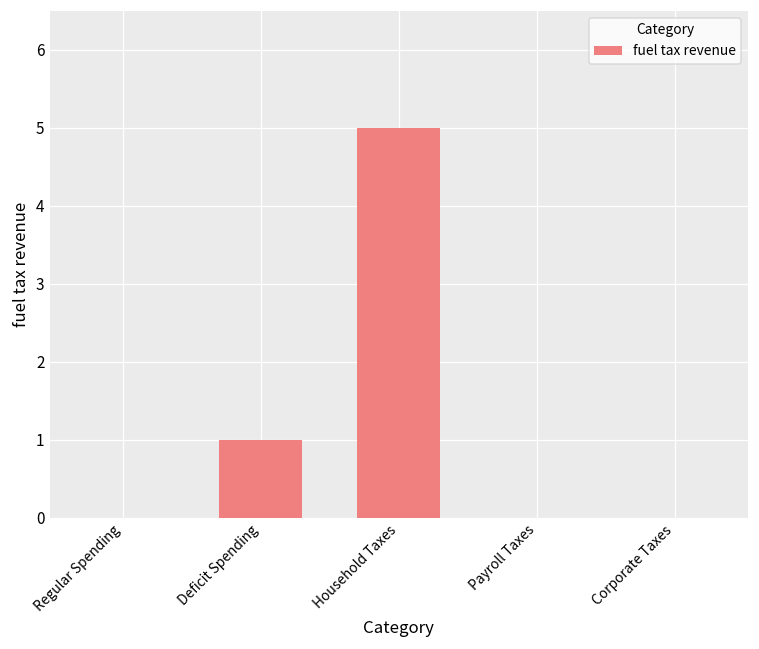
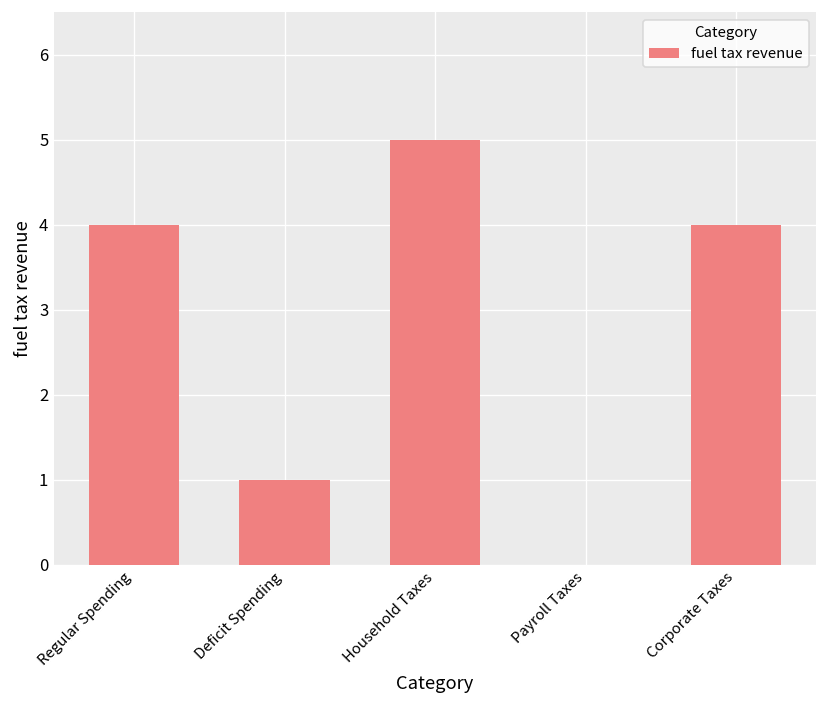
  {
-   "Regular Spending": 0,
+   "Regular Spending": 4,
    "Deficit Spending": 1,
    "Household Taxes": 5,
    "Payroll Taxes": 0,
-   "Corporate Taxes": 0
+   "Corporate Taxes": 4
  }
